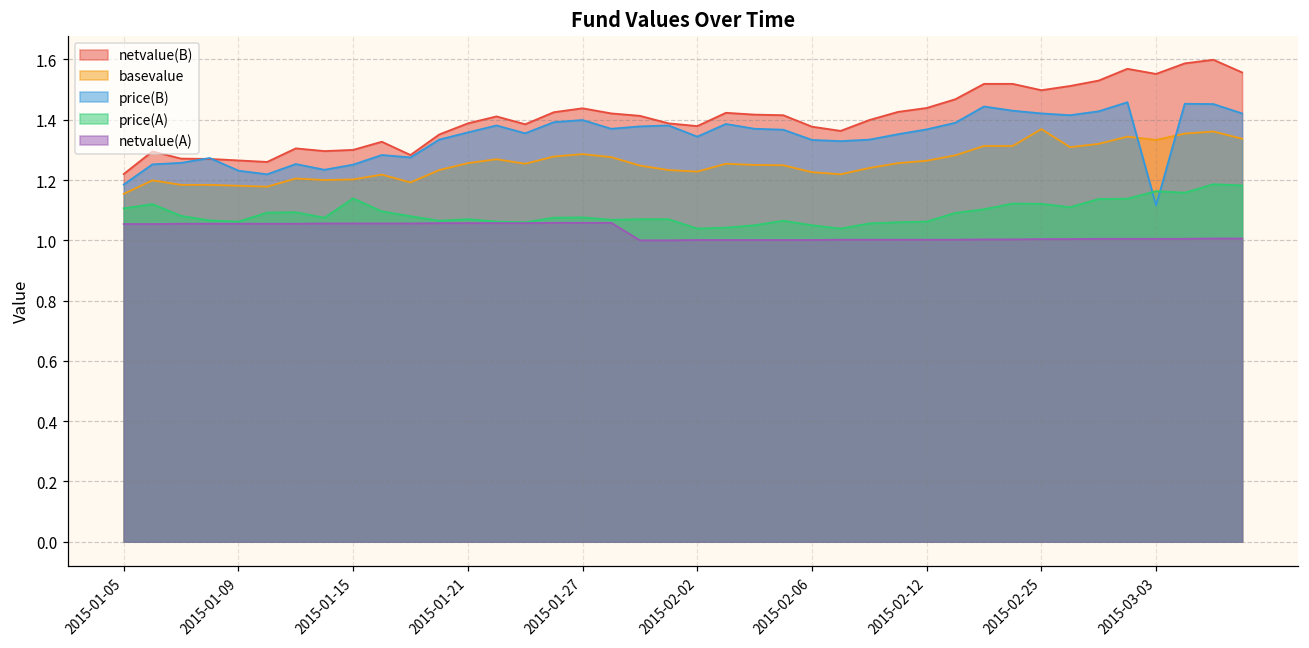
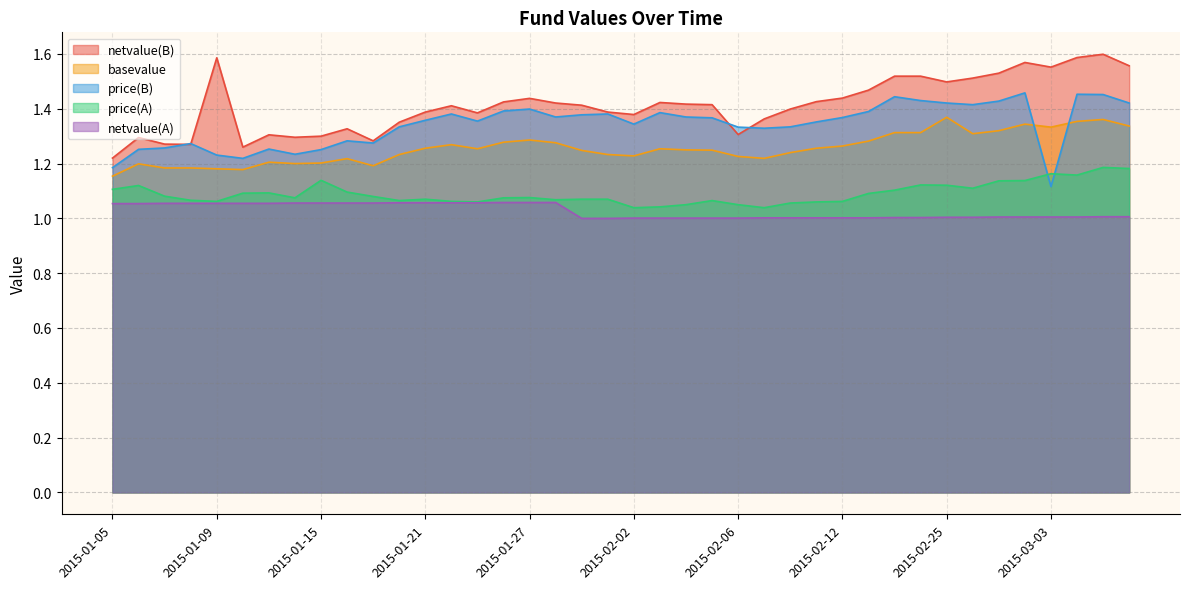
  {
    "netvalue(B)": {
      "2015-01-05": 1.22,
-     "2015-01-09": 1.27,
+     "2015-01-09": 1.59,
      "2015-01-15": 1.30,
      "2015-01-21": 1.39,
      "2015-01-27": 1.44,
      "2015-02-02": 1.38,
-     "2015-02-06": 1.38,
+     "2015-02-06": 1.31,
      "2015-02-12": 1.44,
      "2015-02-25": 1.50,
      "2015-03-03": 1.55
    },
    "basevalue": {
      "2015-01-05": 1.15,
      "2015-01-09": 1.18,
      "2015-01-15": 1.20,
      "2015-01-21": 1.26,
      "2015-01-27": 1.29,
      "2015-02-02": 1.23,
      "2015-02-06": 1.23,
      "2015-02-12": 1.26,
      "2015-02-25": 1.37,
      "2015-03-03": 1.33
    },
    "price(B)": {
      "2015-01-05": 1.19,
      "2015-01-09": 1.23,
      "2015-01-15": 1.25,
      "2015-01-21": 1.36,
      "2015-01-27": 1.40,
      "2015-02-02": 1.34,
      "2015-02-06": 1.33,
      "2015-02-12": 1.37,
      "2015-02-25": 1.42,
      "2015-03-03": 1.12
    },
    "price(A)": {
      "2015-01-05": 1.11,
      "2015-01-15": 1.14,
      "2015-01-21": 1.07,
      "2015-01-27": 1.08,
      "2015-02-02": 1.04,
      "2015-02-06": 1.05,
      "2015-02-12": 1.06,
      "2015-02-25": 1.12,
      "2015-03-03": 1.16
    },
    "netvalue(A)": {
      "2015-01-05": 1.05,
      "2015-01-15": 1.06,
      "2015-01-21": 1.06,
      "2015-01-27": 1.06,
      "2015-02-02": 1.00,
      "2015-02-06": 1.00,
      "2015-02-12": 1.00,
      "2015-02-25": 1.00,
      "2015-03-03": 1.01
    }
  }
